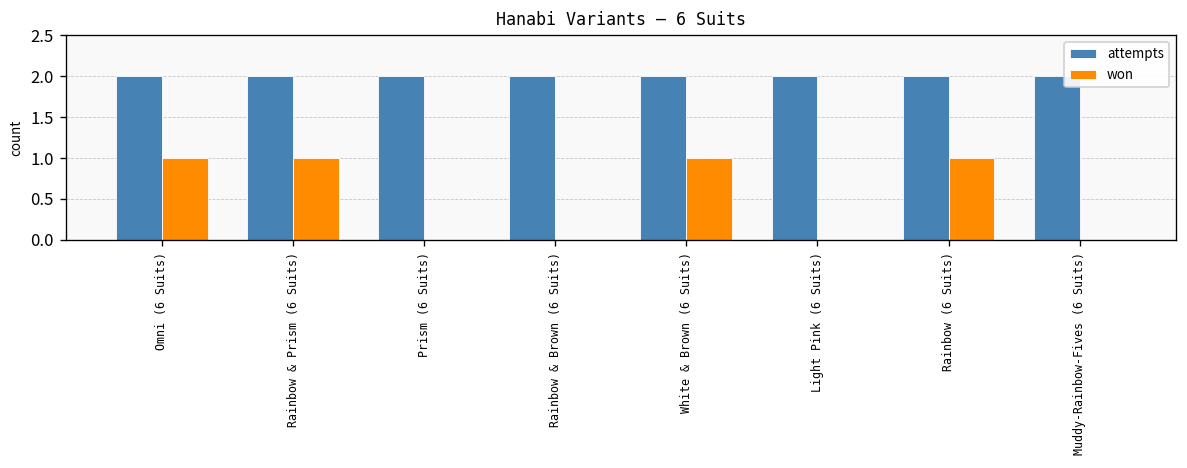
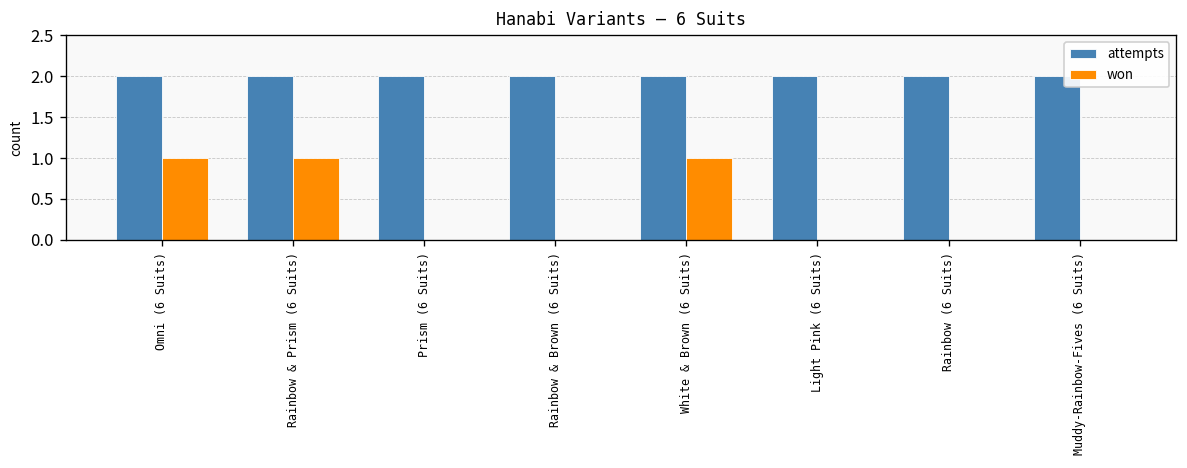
  {
    "attempts": {
      "Omni (6 Suits)": 2,
      "Rainbow & Prism (6 Suits)": 2,
      "Prism (6 Suits)": 2,
      "Rainbow & Brown (6 Suits)": 2,
      "White & Brown (6 Suits)": 2,
      "Light Pink (6 Suits)": 2,
      "Rainbow (6 Suits)": 2,
      "Muddy-Rainbow-Fives (6 Suits)": 2
    },
    "won": {
      "Omni (6 Suits)": 1,
      "Rainbow & Prism (6 Suits)": 1,
      "Prism (6 Suits)": 0,
      "Rainbow & Brown (6 Suits)": 0,
      "White & Brown (6 Suits)": 1,
      "Light Pink (6 Suits)": 0,
-     "Rainbow (6 Suits)": 1,
+     "Rainbow (6 Suits)": 0,
      "Muddy-Rainbow-Fives (6 Suits)": 0
    }
  }
